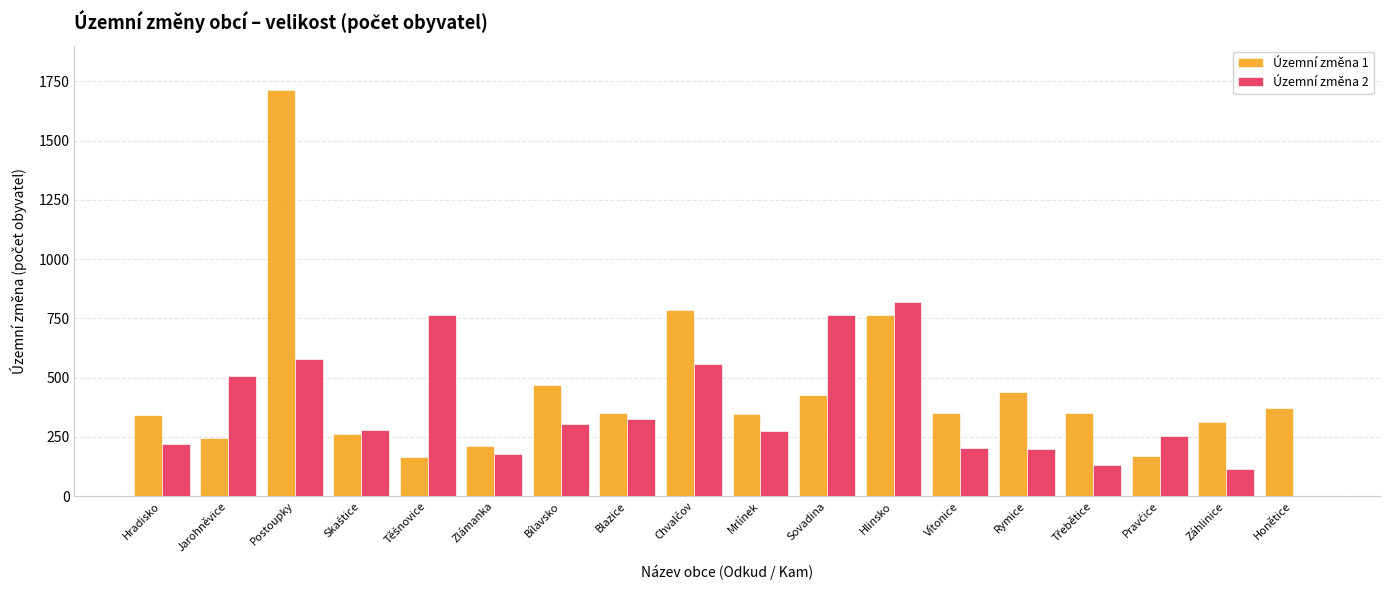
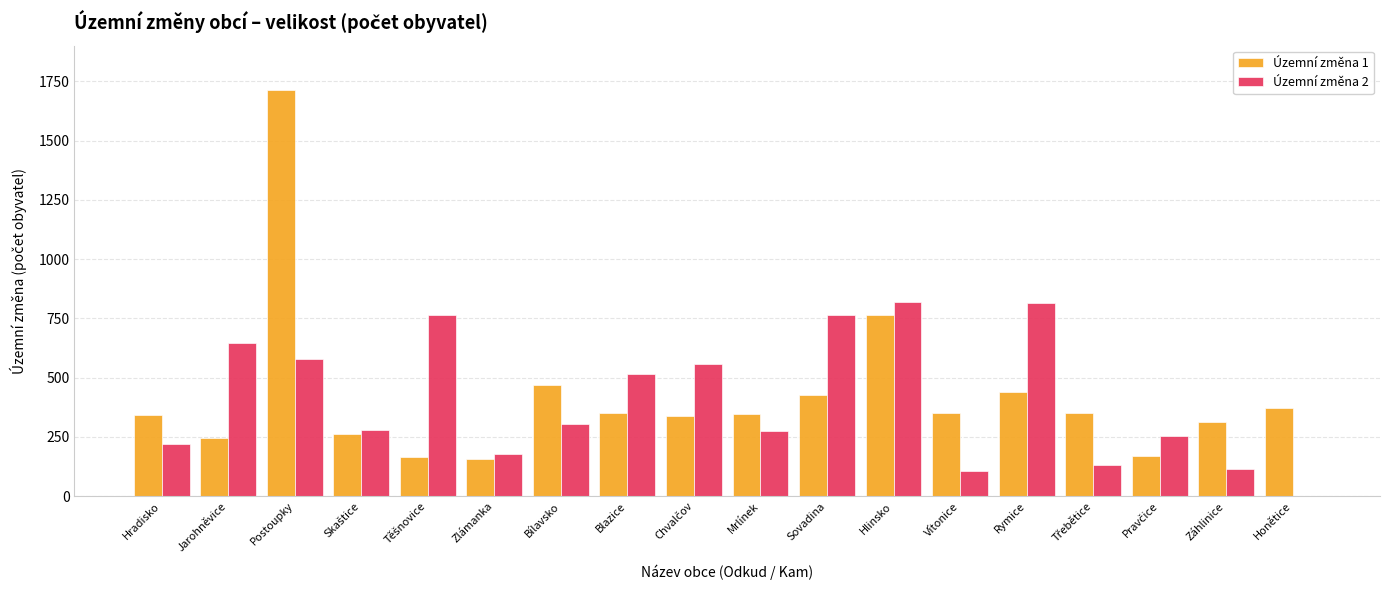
  {
    "Územní změna 1": {
      "Hradisko": 340,
      "Jarohněvice": 250,
      "Postoupky": 1710,
      "Skaštice": 260,
      "Těšnovice": 170,
-     "Zlámanka": 210,
+     "Zlámanka": 160,
      "Bílavsko": 470,
      "Blazice": 350,
-     "Chvalčov": 790,
+     "Chvalčov": 340,
      "Mrlínek": 350,
      "Sovadina": 430,
      "Hlinsko": 770,
      "Vítonice": 350,
      "Rymice": 440,
      "Třebětice": 350,
      "Pravčice": 170,
      "Záhlinice": 310,
      "Honětice": 370
    },
    "Územní změna 2": {
      "Hradisko": 220,
-     "Jarohněvice": 510,
+     "Jarohněvice": 650,
      "Postoupky": 580,
      "Skaštice": 280,
      "Těšnovice": 770,
      "Zlámanka": 180,
      "Bílavsko": 310,
-     "Blazice": 330,
+     "Blazice": 520,
      "Chvalčov": 560,
      "Mrlínek": 280,
      "Sovadina": 770,
      "Hlinsko": 820,
-     "Vítonice": 210,
-     "Rymice": 200,
+     "Vítonice": 110,
+     "Rymice": 810,
      "Třebětice": 130,
      "Pravčice": 260,
      "Záhlinice": 120,
      "Honětice": 0
    }
  }
